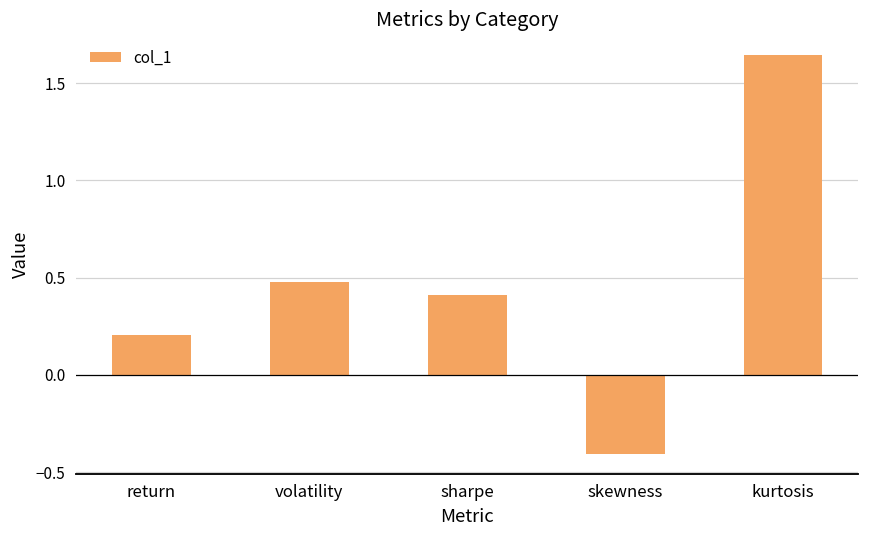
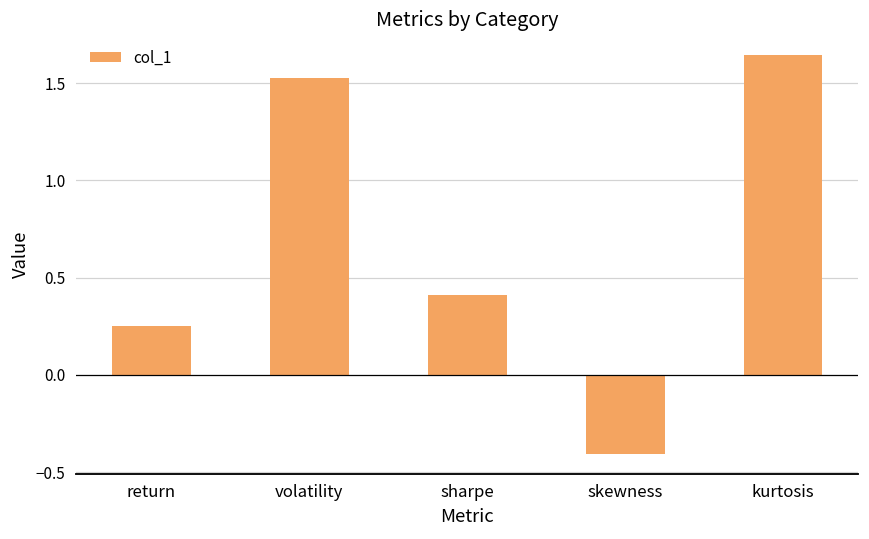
  {
-   "return": 0.20,
-   "volatility": 0.48,
+   "return": 0.25,
+   "volatility": 1.52,
    "sharpe": 0.41,
    "skewness": -0.41,
    "kurtosis": 1.64
  }
